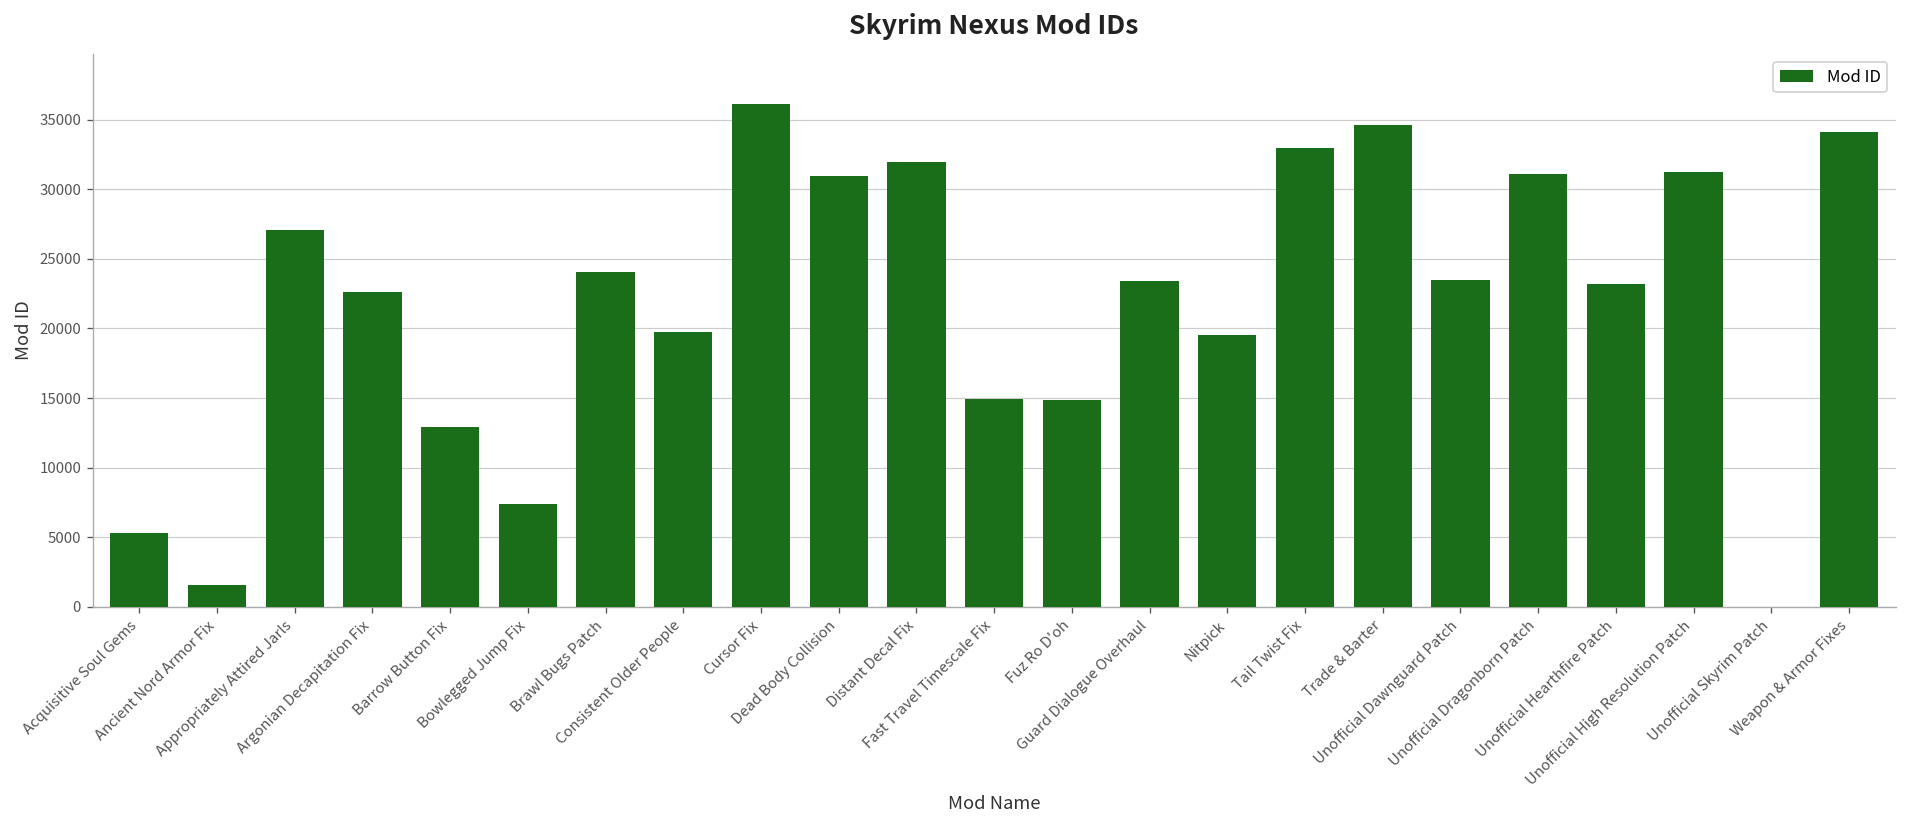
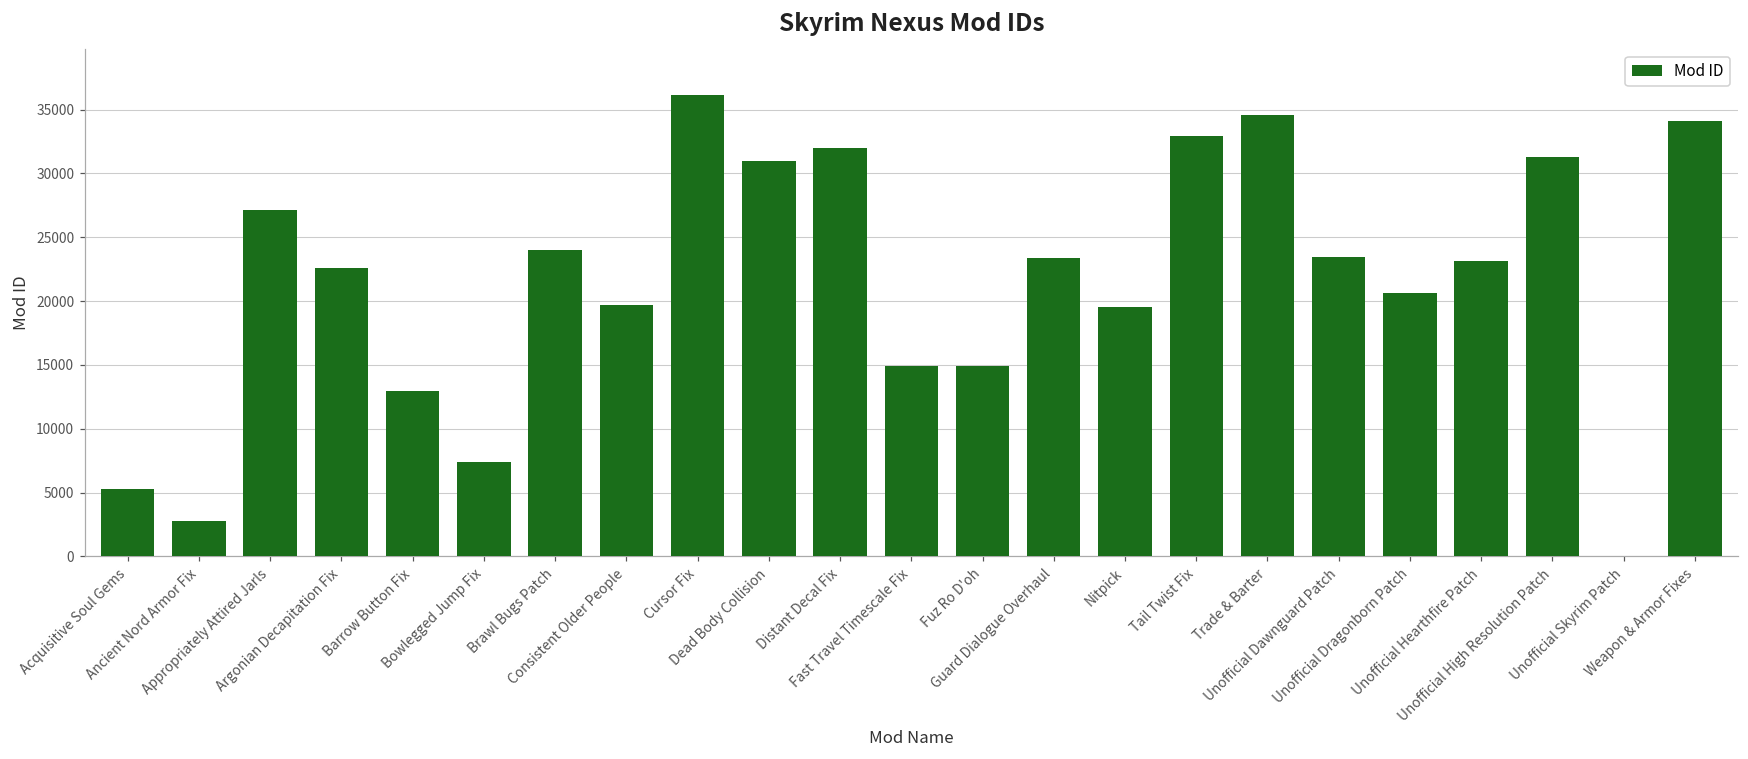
  {
    "Acquisitive Soul Gems": 5300,
-   "Ancient Nord Armor Fix": 1600,
+   "Ancient Nord Armor Fix": 2800,
    "Appropriately Attired Jarls": 27100,
    "Argonian Decapitation Fix": 22600,
    "Barrow Button Fix": 12900,
    "Bowlegged Jump Fix": 7400,
    "Brawl Bugs Patch": 24000,
    "Consistent Older People": 19700,
    "Cursor Fix": 36100,
    "Dead Body Collision": 30900,
    "Distant Decal Fix": 32000,
    "Fast Travel Timescale Fix": 14900,
    "Fuz Ro D'oh": 14900,
    "Guard Dialogue Overhaul": 23400,
    "Nitpick": 19600,
    "Tail Twist Fix": 32900,
    "Trade & Barter": 34600,
    "Unofficial Dawnguard Patch": 23500,
-   "Unofficial Dragonborn Patch": 31100,
+   "Unofficial Dragonborn Patch": 20600,
    "Unofficial Hearthfire Patch": 23200,
    "Unofficial High Resolution Patch": 31300,
    "Weapon & Armor Fixes": 34100
  }
